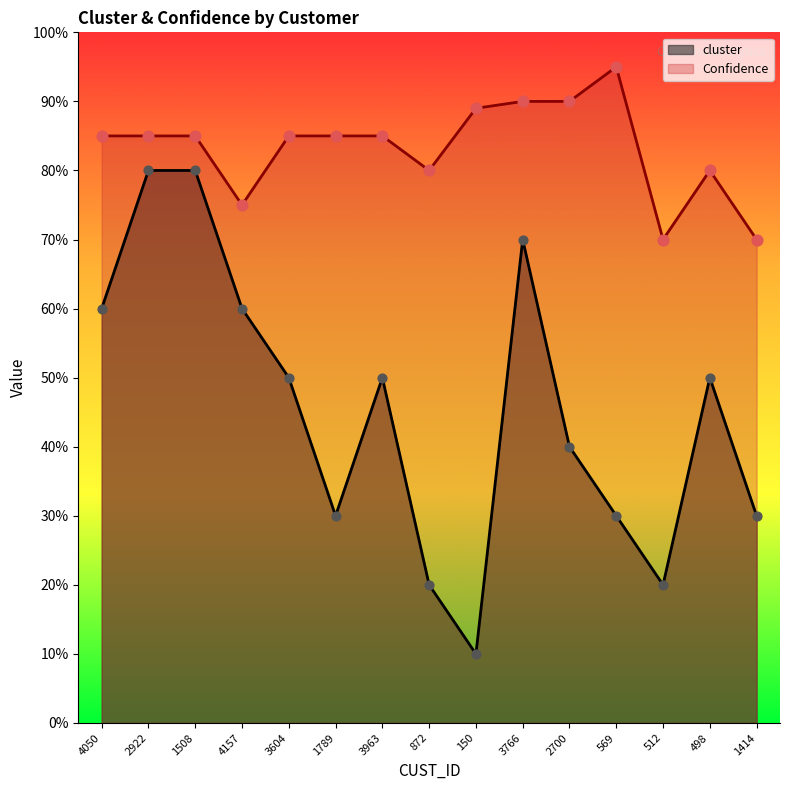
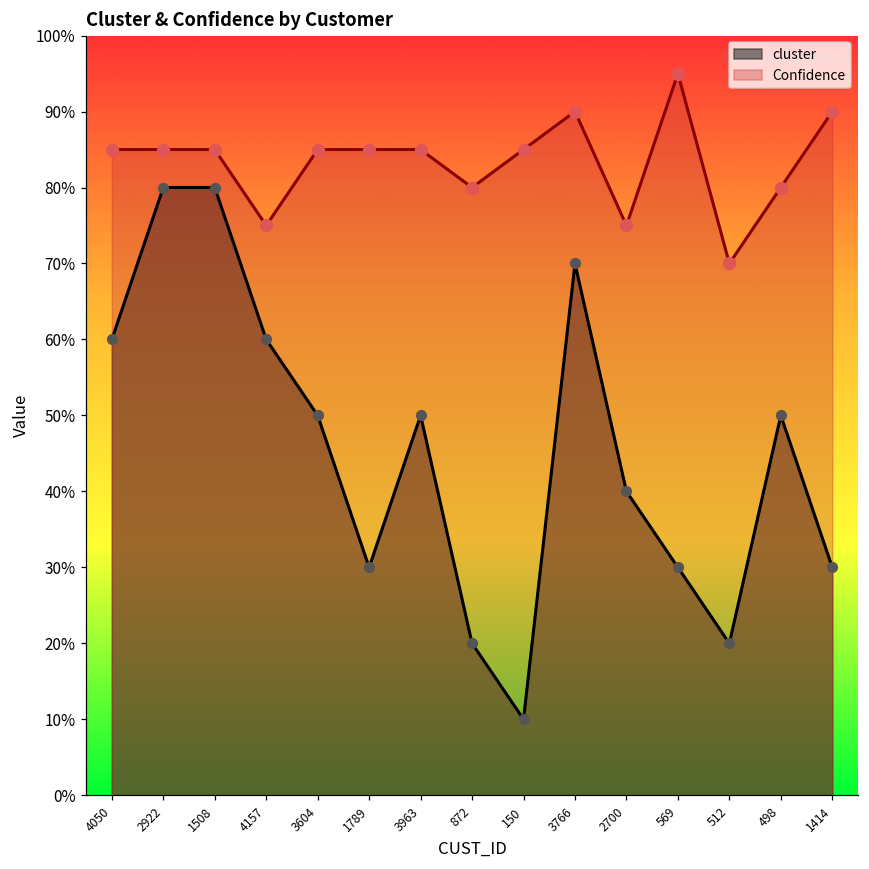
  {
    "cluster": {
      "4050": "60%",
      "2922": "80%",
      "1508": "80%",
      "4157": "60%",
      "3604": "50%",
      "1789": "30%",
      "3963": "50%",
      "872": "20%",
      "150": "10%",
      "3766": "70%",
      "2700": "40%",
      "569": "30%",
      "512": "20%",
      "498": "50%",
      "1414": "30%"
    },
    "Confidence": {
      "4050": "85%",
      "2922": "85%",
      "1508": "85%",
      "4157": "75%",
      "3604": "85%",
      "1789": "85%",
      "3963": "85%",
      "872": "80%",
-     "150": "89%",
+     "150": "85%",
      "3766": "90%",
-     "2700": "90%",
+     "2700": "75%",
      "569": "95%",
      "512": "70%",
      "498": "80%",
-     "1414": "70%"
+     "1414": "90%"
    }
  }
